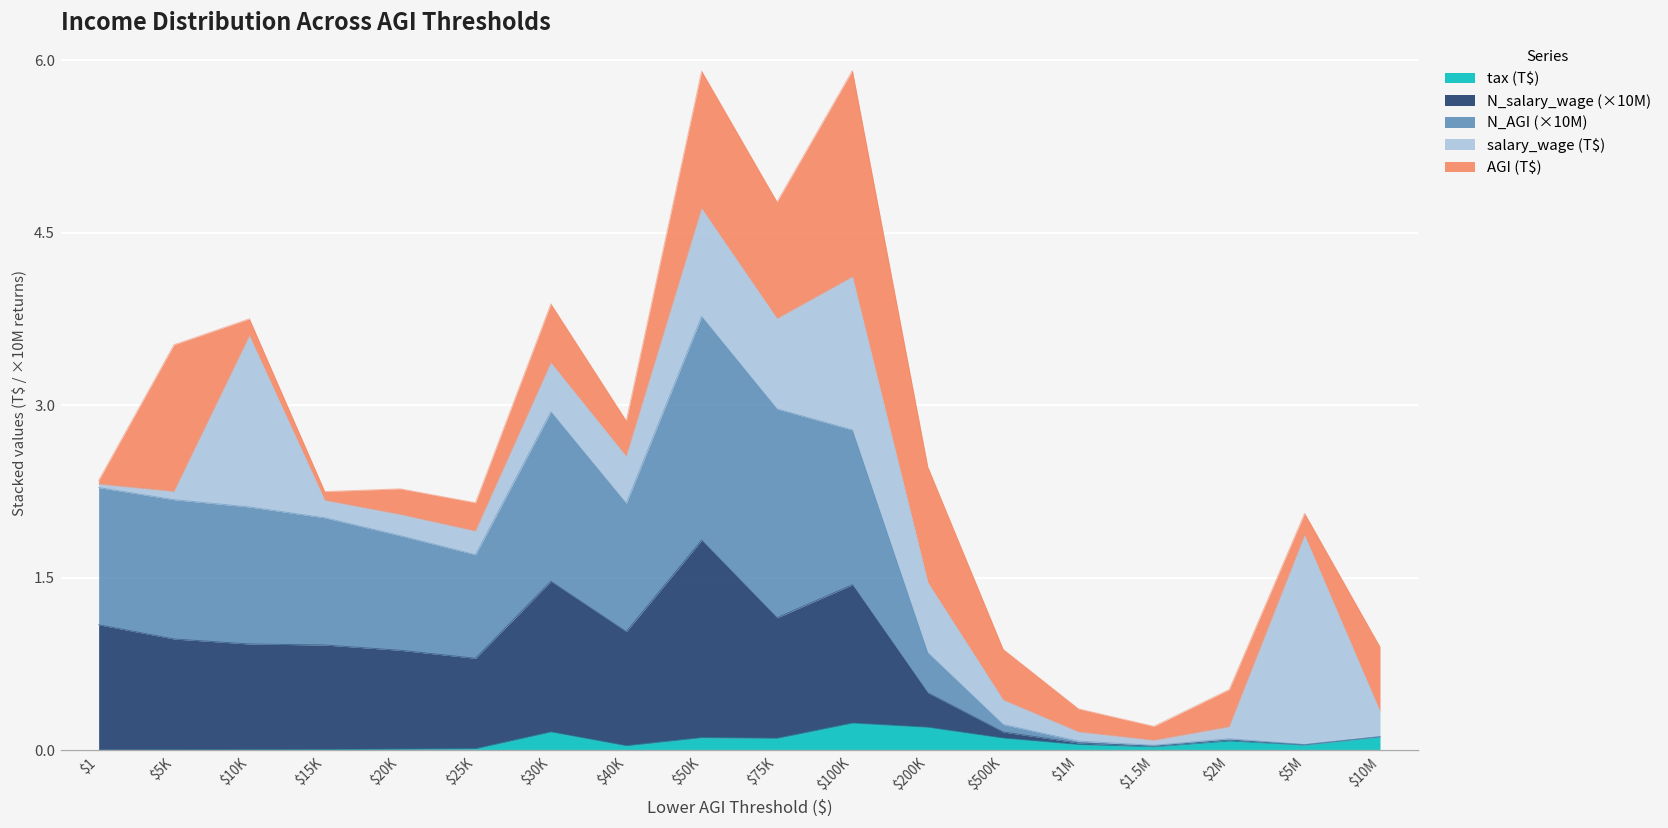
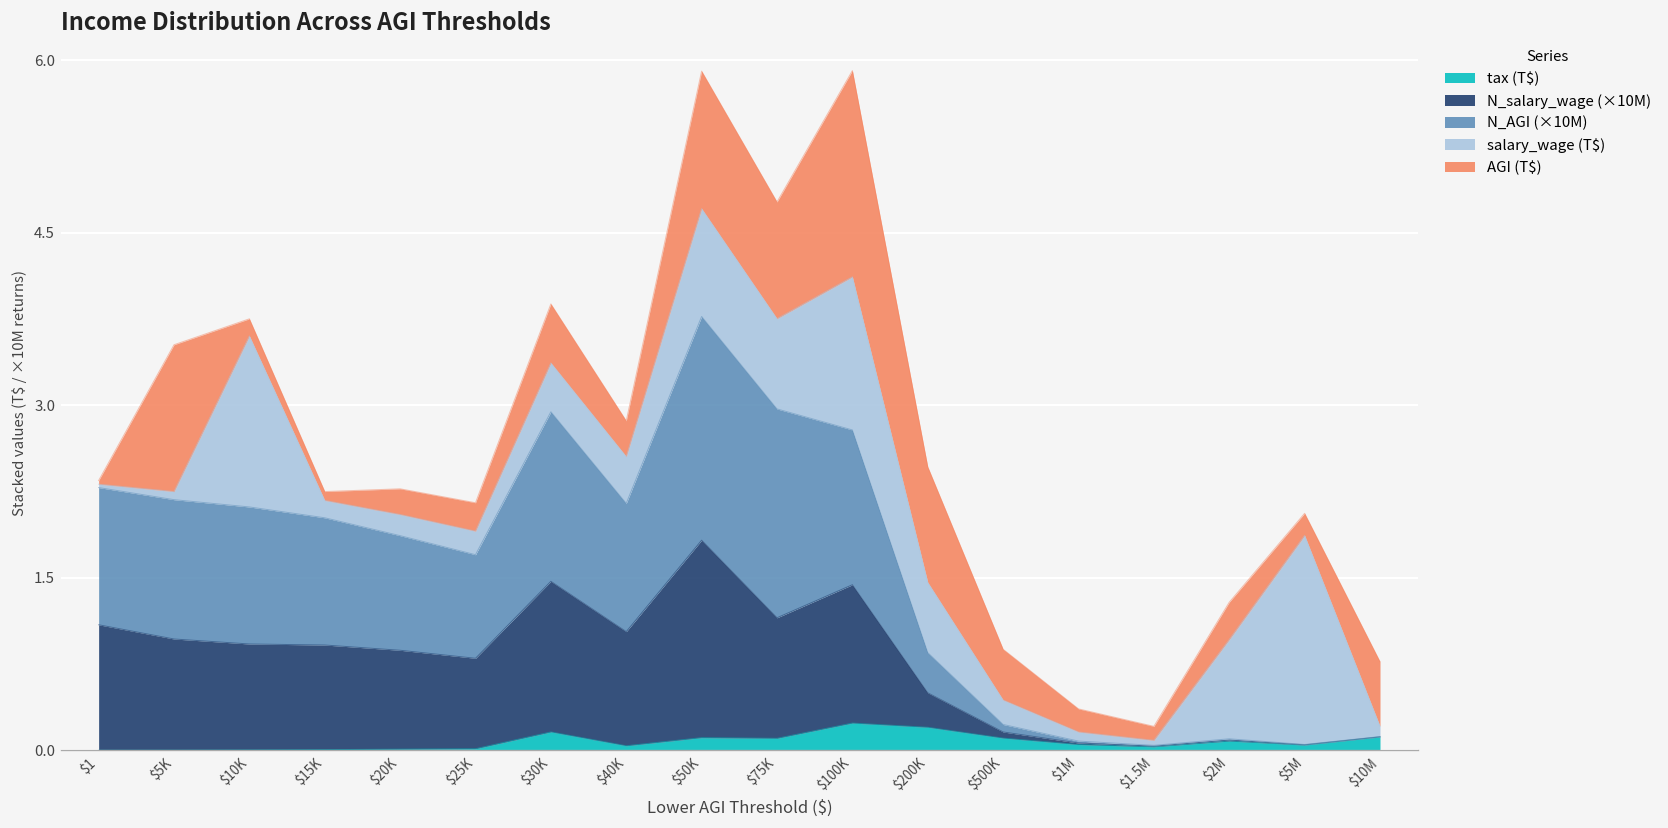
  {
    "tax (T$)": {
      "$1": 0.0,
      "$5K": 0.0,
      "$10K": 0.0,
      "$15K": 0.0,
      "$20K": 0.0,
      "$25K": 0.0,
      "$30K": 0.2,
      "$40K": 0.0,
      "$50K": 0.1,
      "$75K": 0.1,
      "$100K": 0.2,
      "$200K": 0.2,
      "$500K": 0.1
    },
    "N_salary_wage (×10M)": {
      "$1": 1.1,
      "$5K": 1.0,
      "$10K": 0.9,
      "$15K": 0.9,
      "$20K": 0.9,
      "$25K": 0.8,
      "$30K": 1.3,
      "$40K": 1.0,
      "$50K": 1.7,
      "$75K": 1.0,
      "$100K": 1.2,
      "$200K": 0.3,
      "$500K": 0.1
    },
    "N_AGI (×10M)": {
      "$1": 1.2,
      "$5K": 1.2,
      "$10K": 1.2,
      "$15K": 1.1,
      "$20K": 1.0,
      "$25K": 0.9,
      "$30K": 1.5,
      "$40K": 1.1,
      "$50K": 1.9,
      "$75K": 1.8,
      "$100K": 1.3,
      "$200K": 0.3,
      "$500K": 0.1
    },
    "salary_wage (T$)": {
      "$1": 0.0,
      "$5K": 0.1,
      "$10K": 1.5,
      "$15K": 0.2,
      "$20K": 0.2,
      "$25K": 0.2,
      "$30K": 0.4,
      "$40K": 0.4,
      "$50K": 0.9,
      "$75K": 0.8,
      "$100K": 1.3,
      "$200K": 0.6,
      "$500K": 0.2,
      "$1M": 0.1,
      "$1.5M": 0.0,
-     "$2M": 0.1,
+     "$2M": 0.9,
      "$5M": 1.8,
-     "$10M": 0.2
+     "$10M": 0.1
    },
    "AGI (T$)": {
      "$1": 0.0,
      "$5K": 1.3,
      "$10K": 0.1,
      "$15K": 0.1,
      "$20K": 0.2,
      "$25K": 0.2,
      "$30K": 0.5,
      "$40K": 0.3,
      "$50K": 1.2,
      "$75K": 1.0,
      "$100K": 1.8,
      "$200K": 1.0,
      "$500K": 0.4,
      "$1M": 0.2,
      "$1.5M": 0.1,
      "$2M": 0.3,
      "$5M": 0.2,
      "$10M": 0.6
    }
  }
